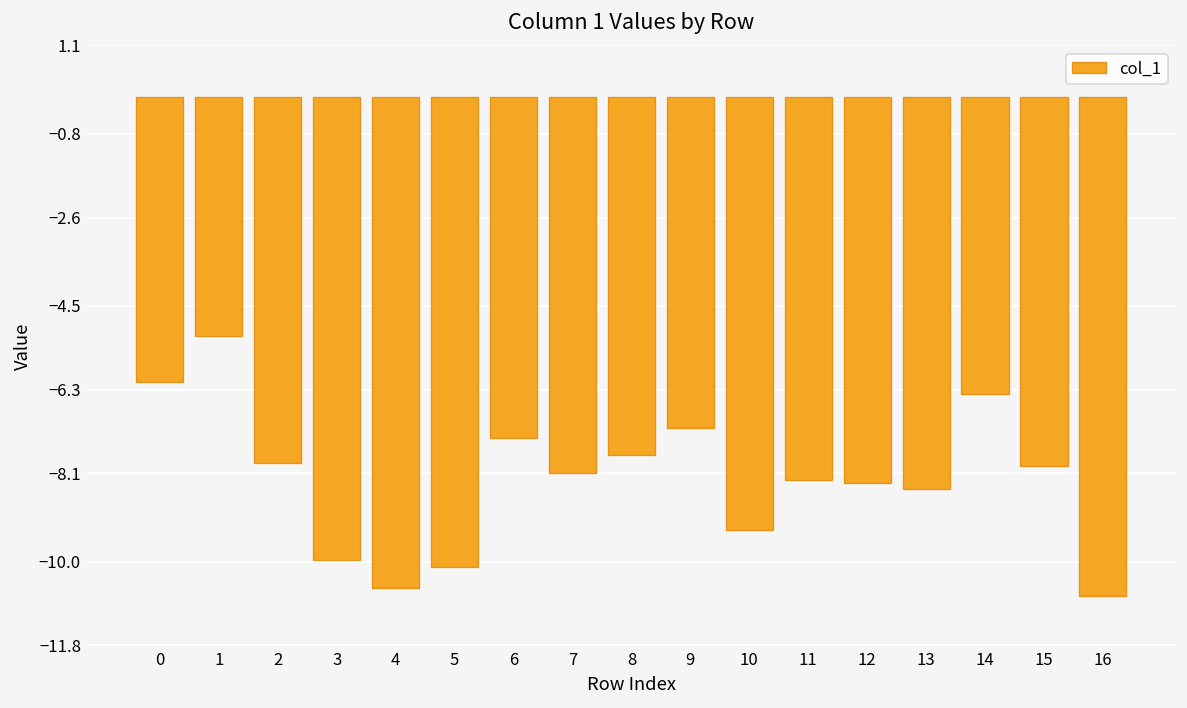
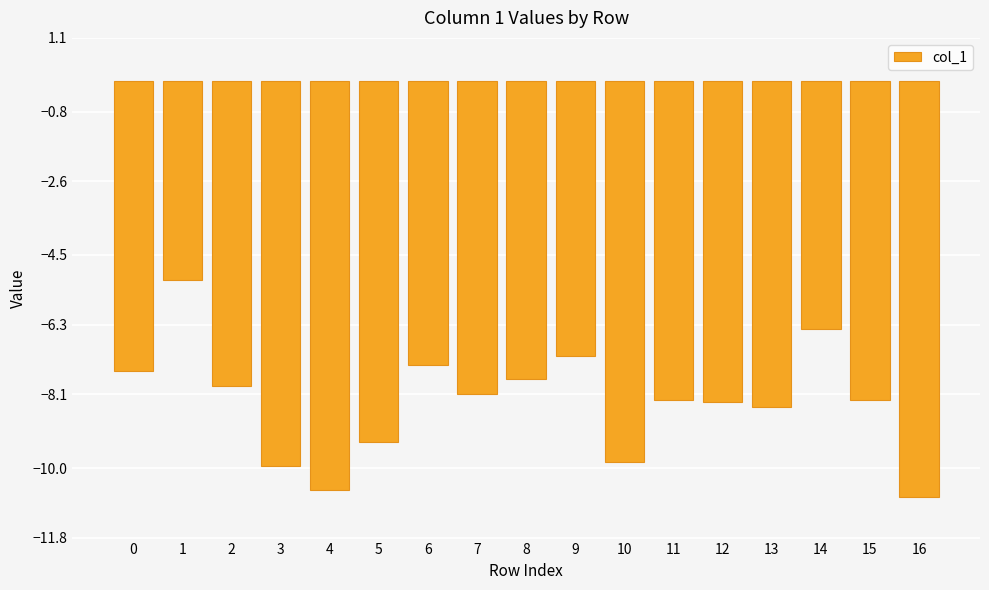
  {
-   "0": -6.1,
+   "0": -7.5,
    "1": -5.1,
    "2": -7.9,
    "3": -10.0,
    "4": -10.6,
-   "5": -10.1,
+   "5": -9.3,
    "6": -7.3,
    "7": -8.1,
    "8": -7.7,
    "9": -7.1,
-   "10": -9.3,
+   "10": -9.8,
    "11": -8.2,
    "12": -8.3,
    "13": -8.4,
    "14": -6.4,
-   "15": -7.9,
+   "15": -8.2,
    "16": -10.7
  }
